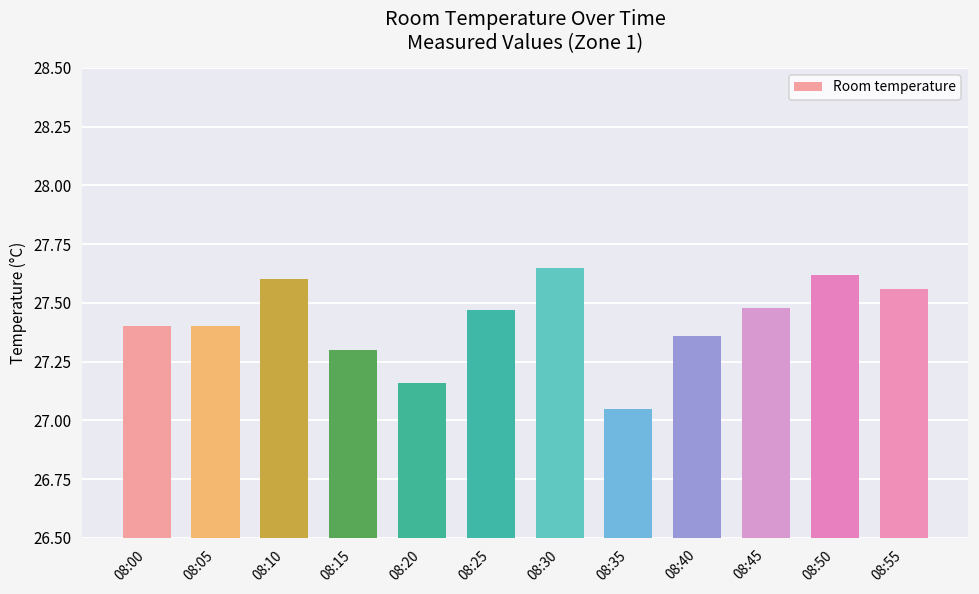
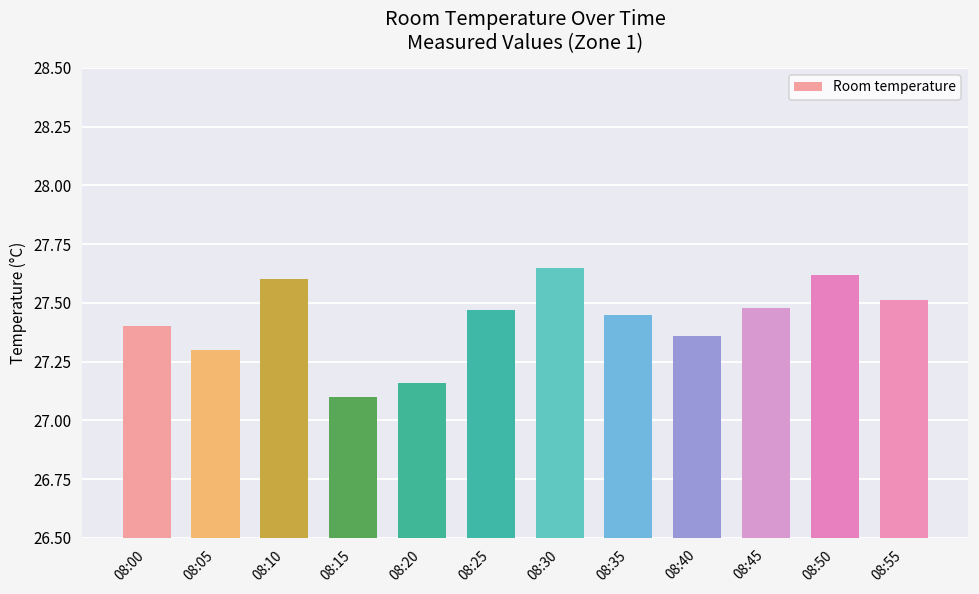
  {
    "08:00": 27.40,
-   "08:05": 27.4,
+   "08:05": 27.3,
    "08:10": 27.60,
-   "08:15": 27.3,
+   "08:15": 27.1,
    "08:20": 27.16,
    "08:25": 27.47,
    "08:30": 27.65,
-   "08:35": 27.05,
+   "08:35": 27.45,
    "08:40": 27.36,
    "08:45": 27.48,
    "08:50": 27.62,
-   "08:55": 27.56
+   "08:55": 27.51
  }
